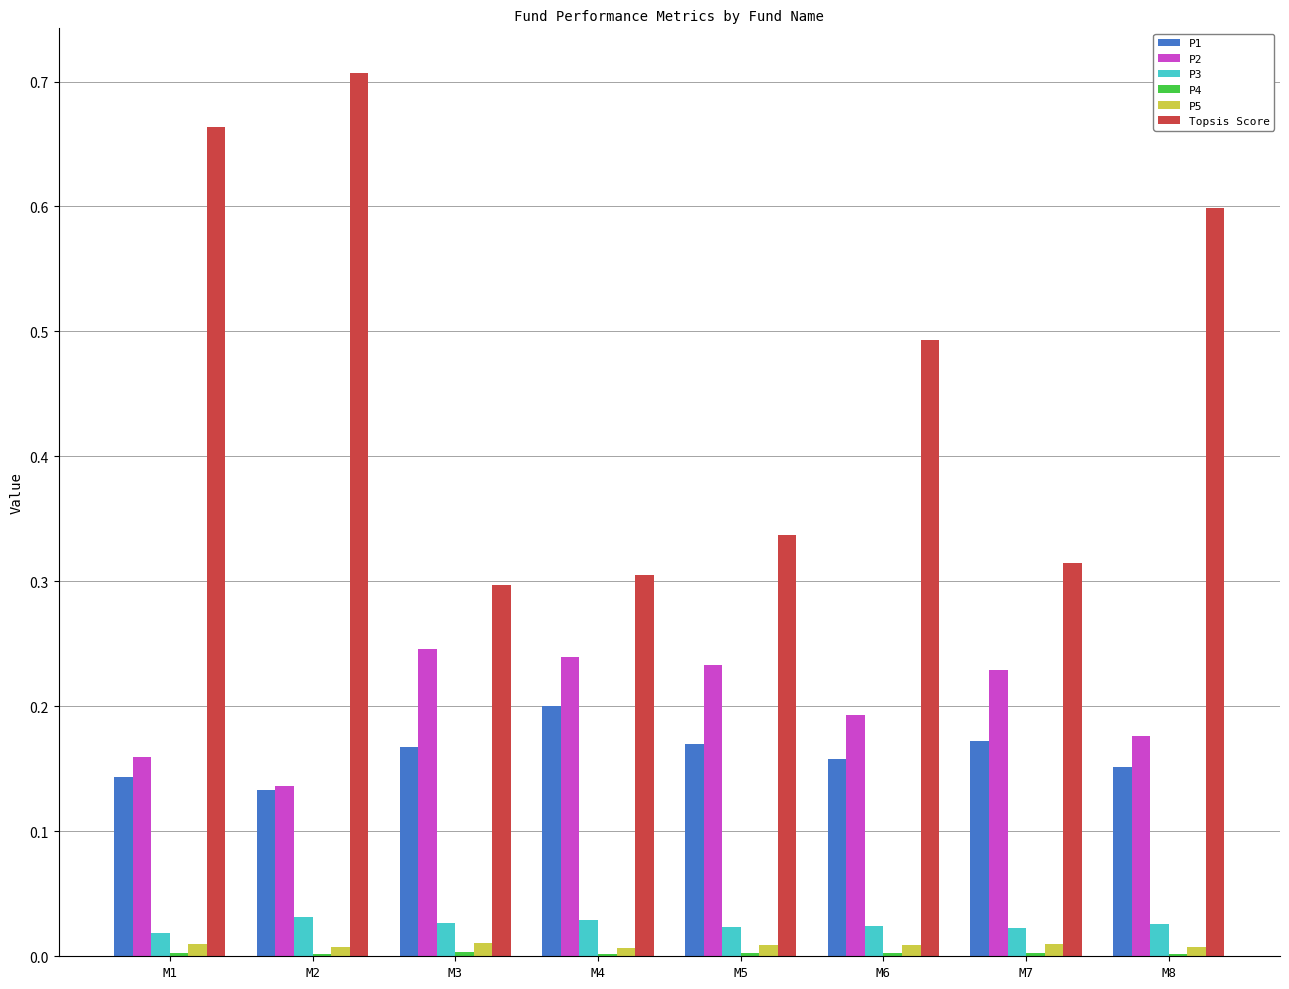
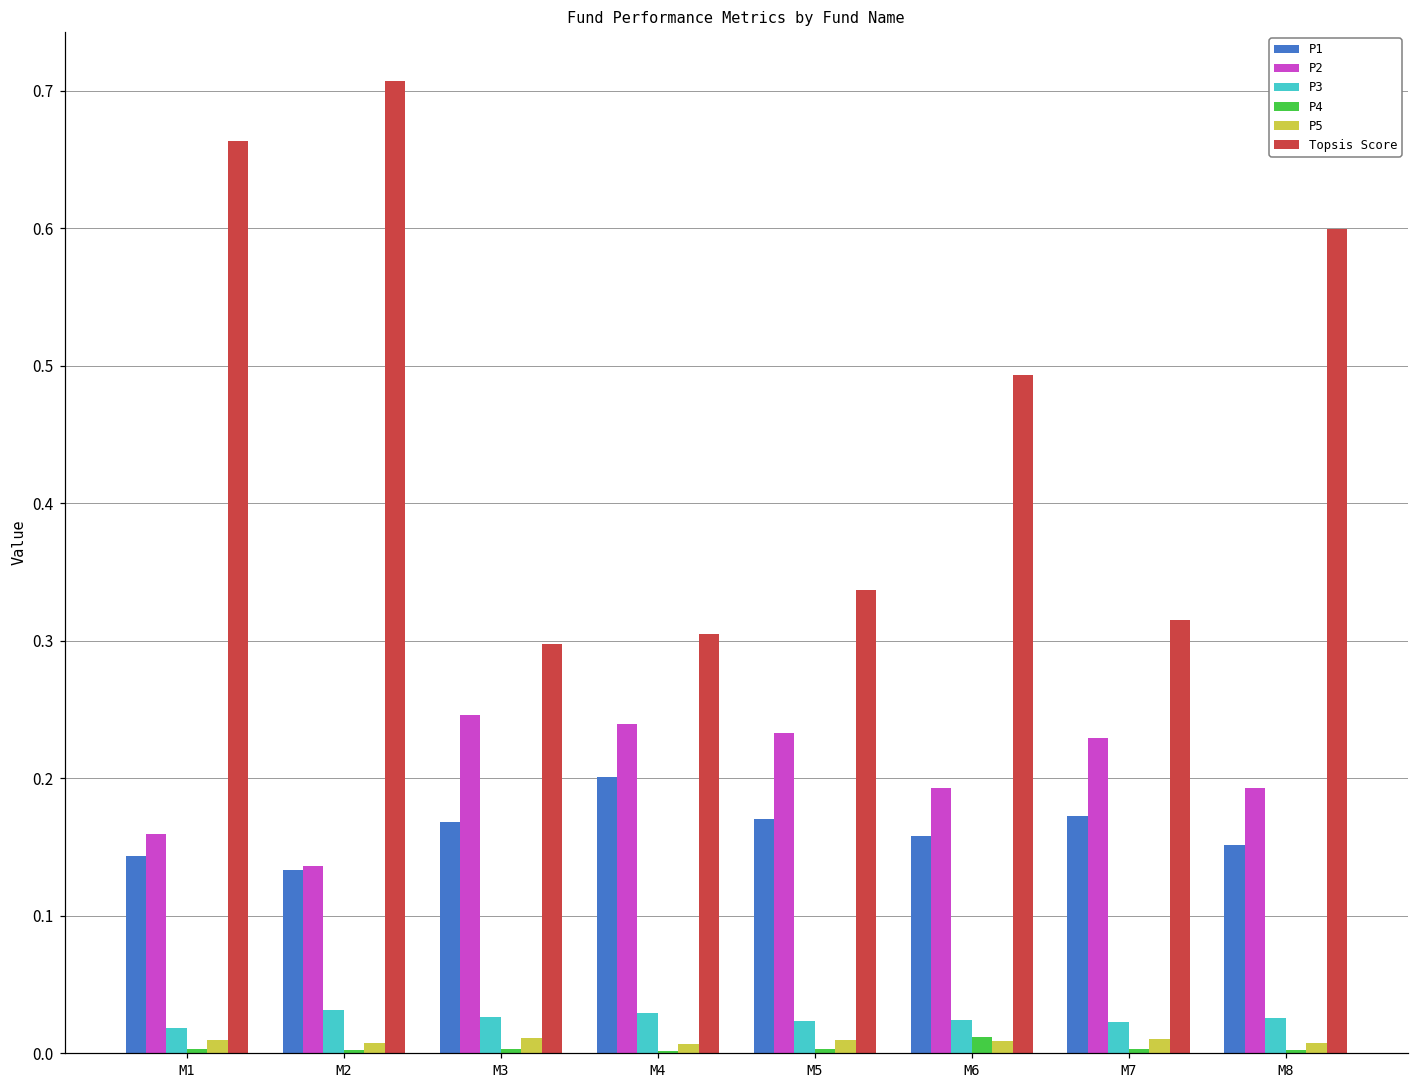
  {
    "P1": {
      "M1": 0.143,
      "M2": 0.133,
      "M3": 0.168,
      "M4": 0.200,
      "M5": 0.170,
      "M6": 0.158,
      "M7": 0.172,
      "M8": 0.151
    },
    "P2": {
      "M1": 0.160,
      "M2": 0.136,
      "M3": 0.246,
      "M4": 0.239,
      "M5": 0.233,
      "M6": 0.193,
      "M7": 0.229,
-     "M8": 0.176
+     "M8": 0.193
    },
    "P3": {
      "M1": 0.019,
      "M2": 0.031,
      "M3": 0.026,
      "M4": 0.029,
      "M5": 0.023,
      "M6": 0.024,
      "M7": 0.023,
      "M8": 0.026
    },
    "P4": {
      "M1": 0.003,
      "M2": 0.002,
      "M3": 0.003,
      "M5": 0.003,
-     "M6": 0.002,
+     "M6": 0.012,
      "M7": 0.003
    },
    "P5": {
      "M1": 0.010,
      "M2": 0.008,
      "M3": 0.011,
      "M4": 0.007,
      "M5": 0.009,
      "M6": 0.009,
      "M7": 0.010,
      "M8": 0.007
    },
    "Topsis Score": {
      "M1": 0.663,
      "M2": 0.707,
      "M3": 0.297,
      "M4": 0.305,
      "M5": 0.337,
      "M6": 0.493,
      "M7": 0.315,
      "M8": 0.599
    }
  }
